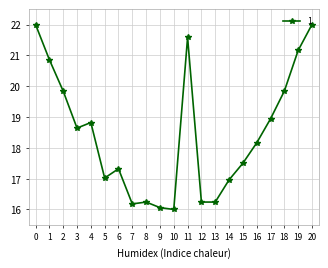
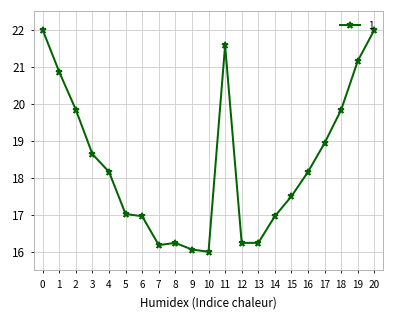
  {
    "0": 22.0,
    "1": 20.9,
    "2": 19.8,
    "3": 18.6,
-   "4": 18.8,
+   "4": 18.2,
    "5": 17.0,
-   "6": 17.3,
+   "6": 17.0,
    "7": 16.2,
    "8": 16.2,
    "9": 16.1,
    "10": 16.0,
    "11": 21.6,
    "12": 16.2,
    "13": 16.2,
    "14": 17.0,
    "15": 17.5,
    "16": 18.2,
    "17": 18.9,
    "18": 19.8,
    "19": 21.2,
    "20": 22.0
  }
